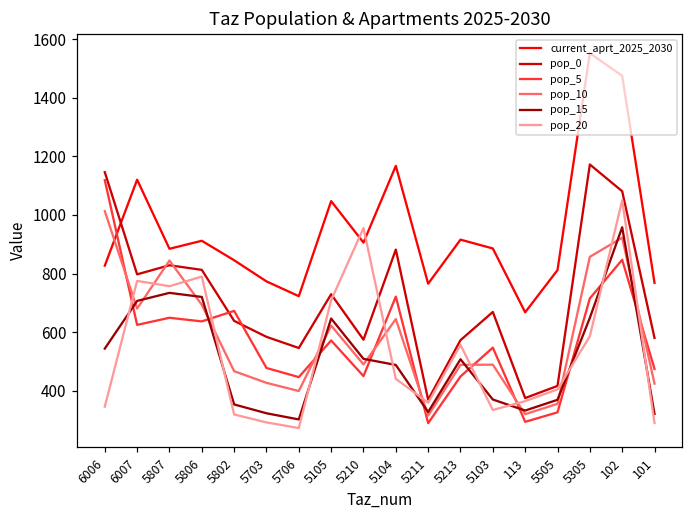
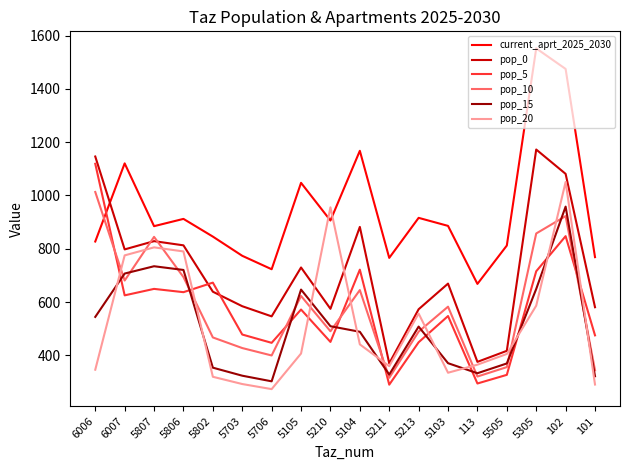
  {
    "pop_5": {
      "6006": 1120,
      "6007": 620,
      "5807": 650,
      "5806": 640,
      "5802": 670,
      "5703": 480,
      "5706": 450,
      "5105": 570,
      "5210": 450,
      "5104": 720,
      "5211": 290,
      "5213": 450,
      "5103": 550,
      "113": 290,
      "5505": 330,
      "5305": 720,
      "102": 850,
      "101": 470
    },
    "pop_10": {
      "6006": 1010,
      "6007": 680,
      "5807": 840,
      "5806": 690,
      "5802": 470,
      "5703": 430,
      "5706": 400,
      "5105": 620,
      "5210": 490,
      "5104": 640,
      "5211": 320,
      "5213": 490,
-     "5103": 490,
+     "5103": 580,
      "113": 320,
      "5505": 360,
      "5305": 860,
      "102": 920,
-     "101": 420
+     "101": 340
    },
    "pop_20": {
      "6006": 350,
      "6007": 780,
-     "5807": 760,
+     "5807": 810,
      "5806": 790,
      "5802": 320,
      "5703": 290,
      "5706": 270,
-     "5105": 710,
+     "5105": 410,
      "5210": 960,
      "5104": 440,
      "5211": 360,
      "5213": 560,
      "5103": 330,
      "113": 360,
      "5505": 410,
      "5305": 590,
      "102": 1050,
      "101": 290
    }
  }
